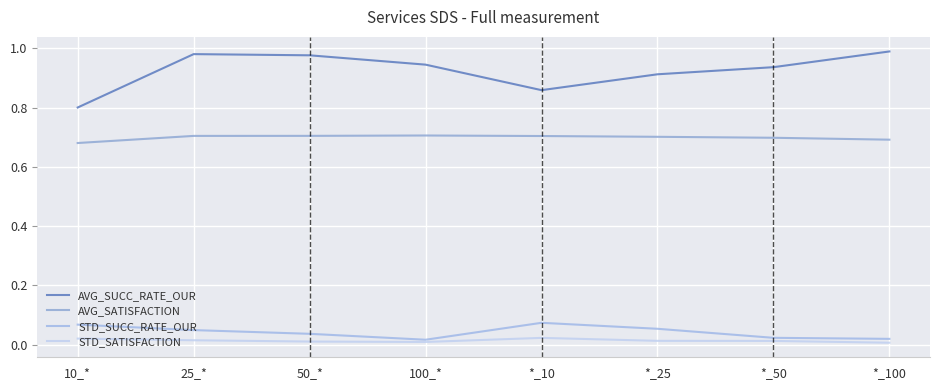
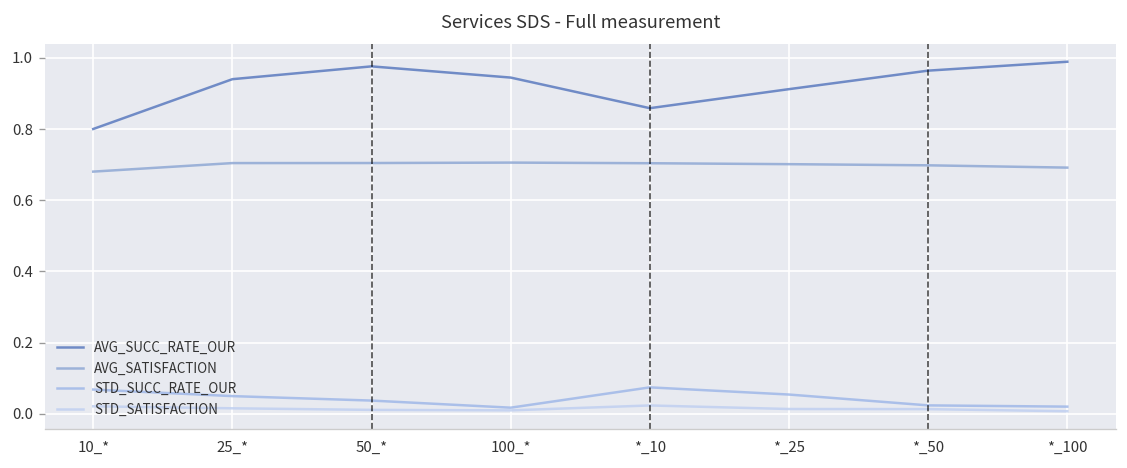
  {
    "AVG_SUCC_RATE_OUR": {
      "10_*": 0.80,
-     "25_*": 0.98,
+     "25_*": 0.94,
      "50_*": 0.98,
      "100_*": 0.94,
      "*_10": 0.86,
      "*_25": 0.91,
-     "*_50": 0.94,
+     "*_50": 0.96,
      "*_100": 0.99
    }
  }
